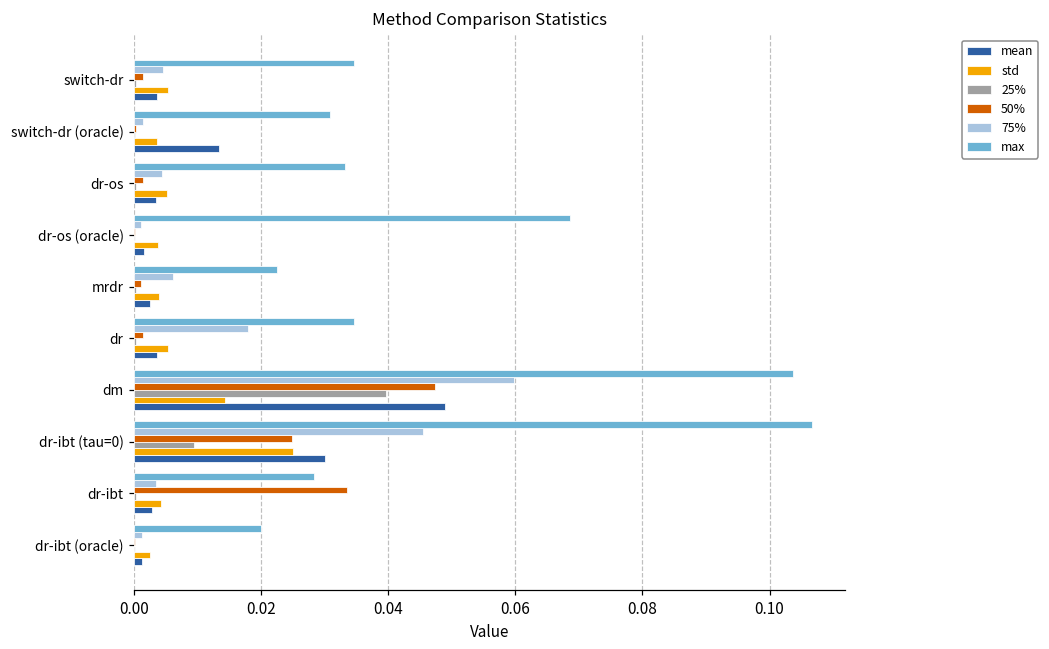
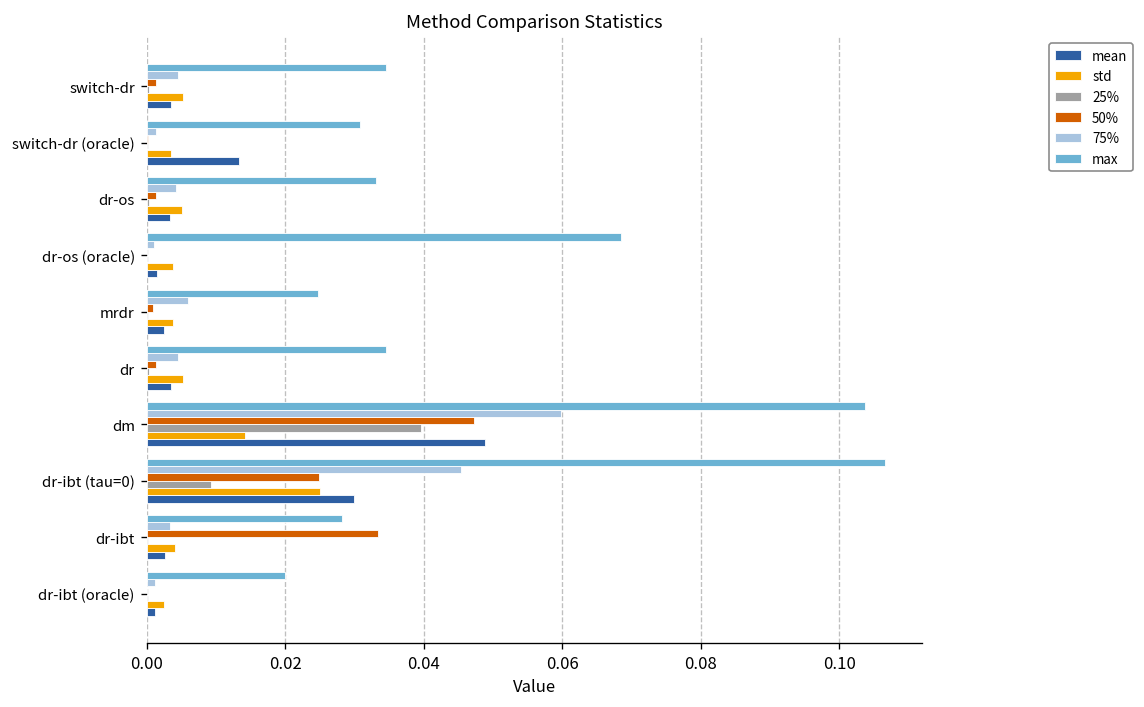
  {
    "mean": {
      "switch-dr": 0.004,
      "switch-dr (oracle)": 0.013,
      "dr-os": 0.003,
      "dr-os (oracle)": 0.002,
      "mrdr": 0.002,
      "dr": 0.004,
      "dm": 0.049,
      "dr-ibt (tau=0)": 0.030,
      "dr-ibt": 0.003,
      "dr-ibt (oracle)": 0.001
    },
    "std": {
      "switch-dr": 0.005,
      "switch-dr (oracle)": 0.004,
      "dr-os": 0.005,
      "dr-os (oracle)": 0.004,
      "mrdr": 0.004,
      "dr": 0.005,
      "dm": 0.014,
      "dr-ibt (tau=0)": 0.025,
      "dr-ibt": 0.004,
      "dr-ibt (oracle)": 0.003
    },
    "25%": {
      "dm": 0.040,
      "dr-ibt (tau=0)": 0.009
    },
    "50%": {
      "switch-dr": 0.001,
      "dr-os": 0.001,
      "mrdr": 0.001,
      "dr": 0.001,
      "dm": 0.047,
      "dr-ibt (tau=0)": 0.025,
      "dr-ibt": 0.033
    },
    "75%": {
      "switch-dr": 0.005,
      "switch-dr (oracle)": 0.001,
      "dr-os": 0.004,
      "dr-os (oracle)": 0.001,
      "mrdr": 0.006,
-     "dr": 0.018,
+     "dr": 0.005,
      "dm": 0.060,
      "dr-ibt (tau=0)": 0.045,
      "dr-ibt": 0.003,
      "dr-ibt (oracle)": 0.001
    },
    "max": {
      "switch-dr": 0.035,
      "switch-dr (oracle)": 0.031,
      "dr-os": 0.033,
      "dr-os (oracle)": 0.069,
-     "mrdr": 0.023,
+     "mrdr": 0.025,
      "dr": 0.035,
      "dm": 0.104,
      "dr-ibt (tau=0)": 0.107,
      "dr-ibt": 0.028,
      "dr-ibt (oracle)": 0.020
    }
  }
